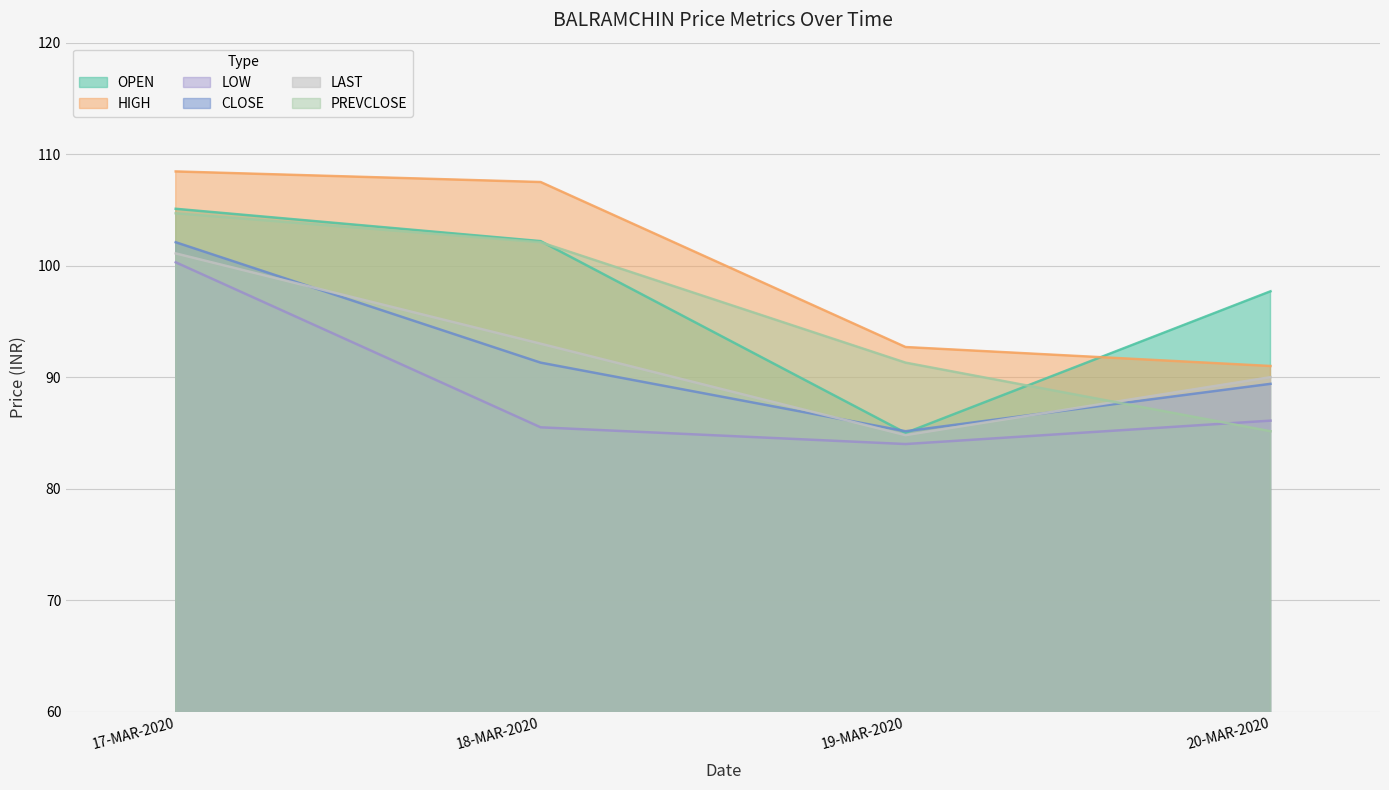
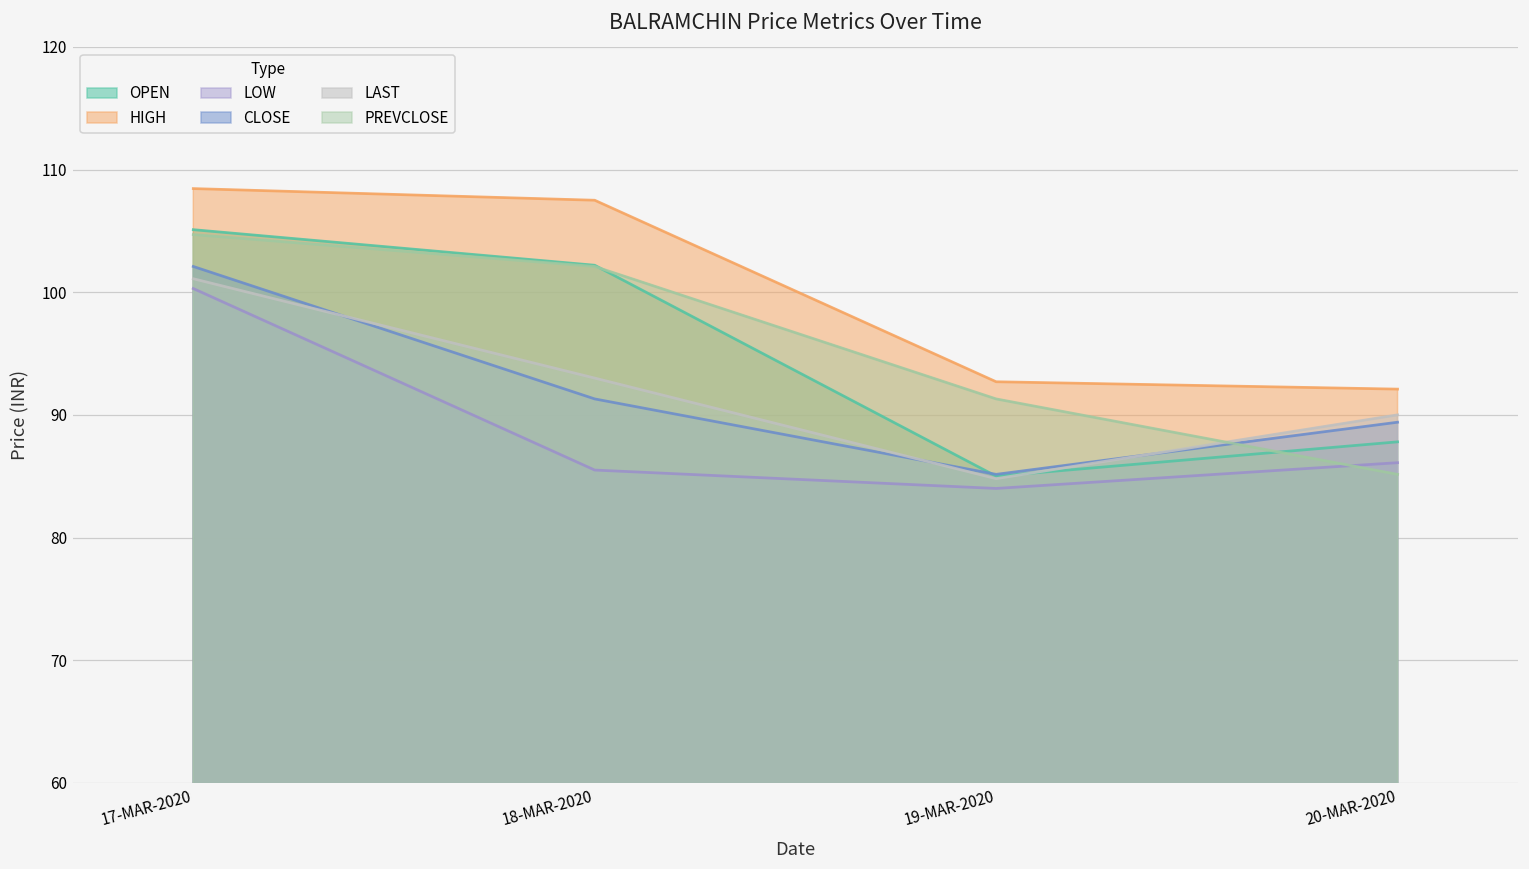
  {
    "OPEN": {
      "17-MAR-2020": 105.1,
-     "20-MAR-2020": 97.7
+     "20-MAR-2020": 87.8
    },
    "HIGH": {
      "17-MAR-2020": 108.5,
      "18-MAR-2020": 107.5,
      "19-MAR-2020": 92.7,
-     "20-MAR-2020": 91.0
+     "20-MAR-2020": 92.1
    }
  }
